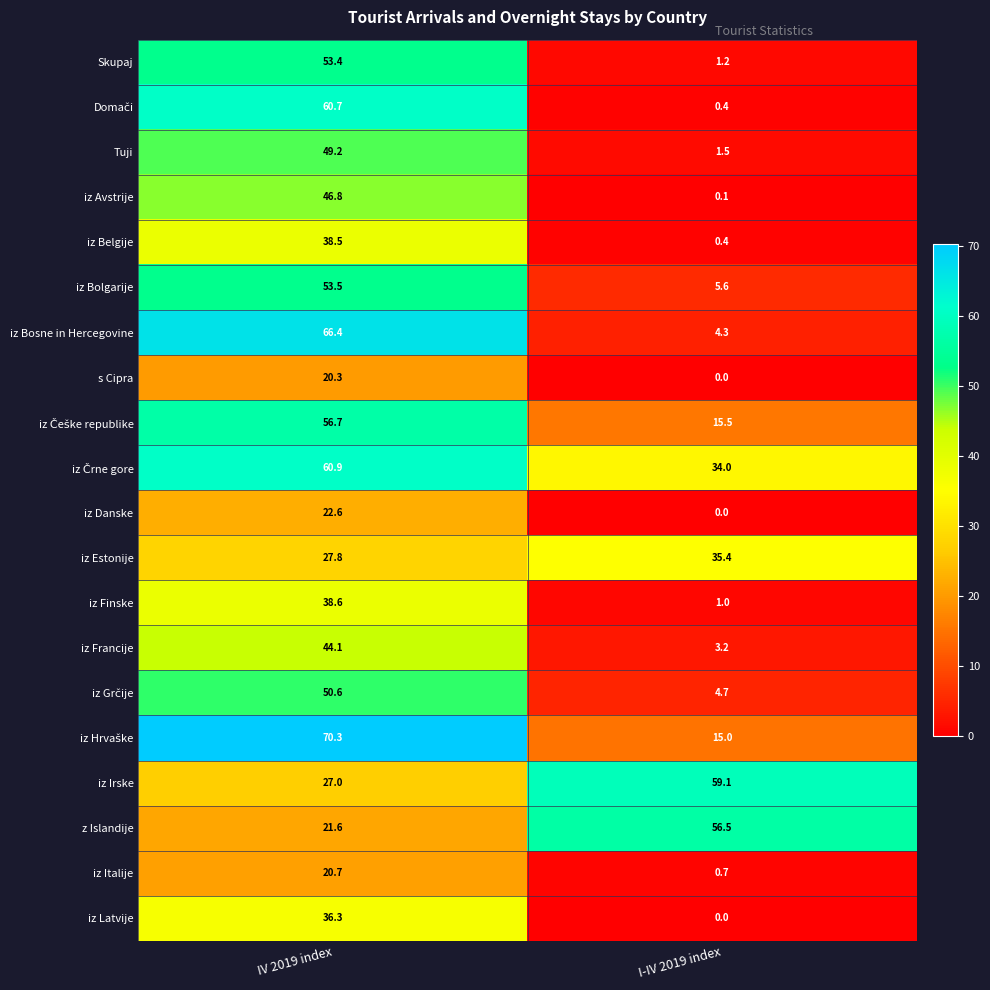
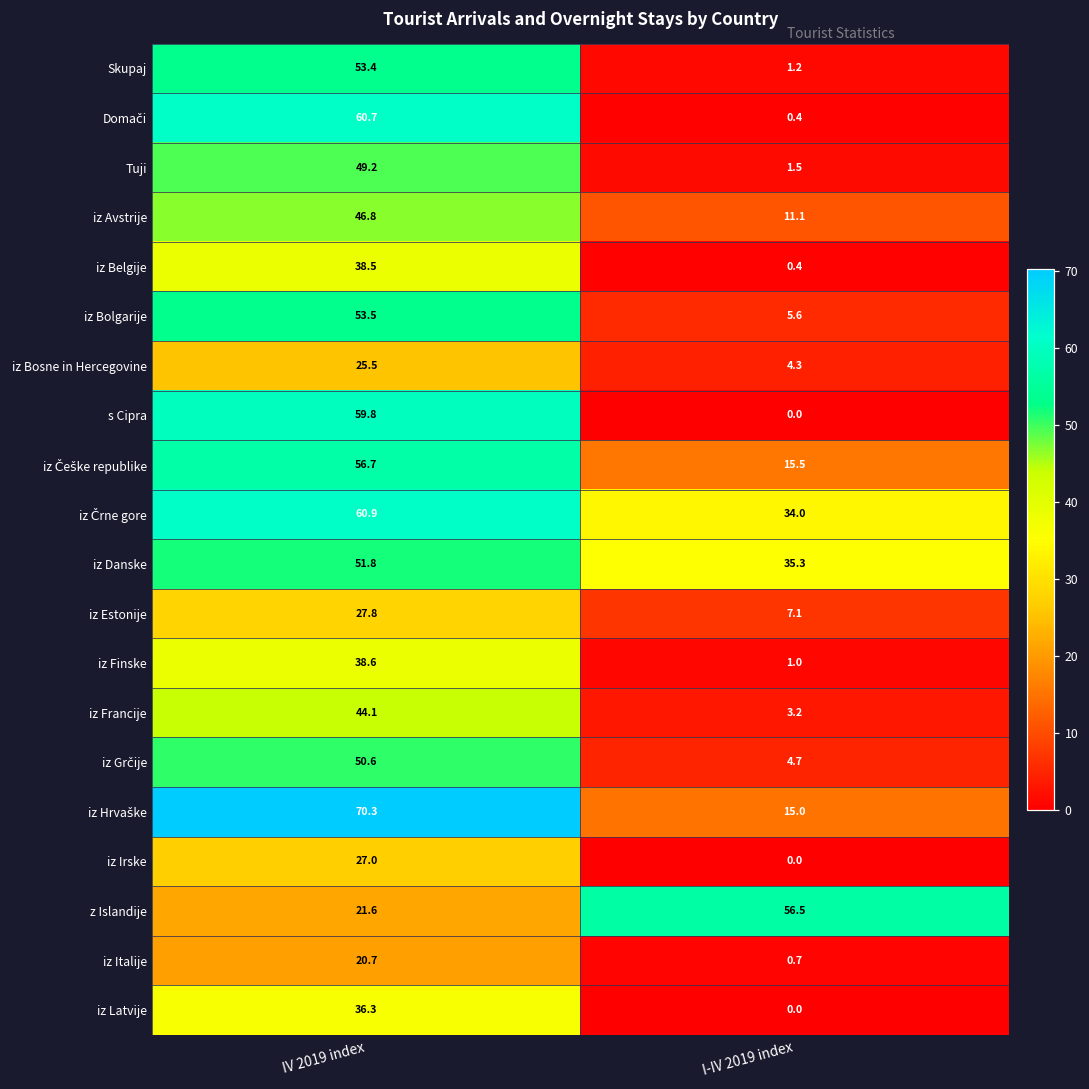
  {
    "Skupaj": {
      "IV 2019 index": 53.4,
      "I-IV 2019 index": 1.2
    },
    "Domači": {
      "IV 2019 index": 60.7,
      "I-IV 2019 index": 0.4
    },
    "Tuji": {
      "IV 2019 index": 49.2,
      "I-IV 2019 index": 1.5
    },
    "iz Avstrije": {
      "IV 2019 index": 46.8,
-     "I-IV 2019 index": 0.1
+     "I-IV 2019 index": 11.1
    },
    "iz Belgije": {
      "IV 2019 index": 38.5,
      "I-IV 2019 index": 0.4
    },
    "iz Bolgarije": {
      "IV 2019 index": 53.5,
      "I-IV 2019 index": 5.6
    },
    "iz Bosne in Hercegovine": {
-     "IV 2019 index": 66.4,
+     "IV 2019 index": 25.5,
      "I-IV 2019 index": 4.3
    },
    "s Cipra": {
-     "IV 2019 index": 20.3,
+     "IV 2019 index": 59.8,
      "I-IV 2019 index": 0.0
    },
    "iz Češke republike": {
      "IV 2019 index": 56.7,
      "I-IV 2019 index": 15.5
    },
    "iz Črne gore": {
      "IV 2019 index": 60.9,
      "I-IV 2019 index": 34.0
    },
    "iz Danske": {
-     "IV 2019 index": 22.6,
-     "I-IV 2019 index": 0.0
+     "IV 2019 index": 51.8,
+     "I-IV 2019 index": 35.3
    },
    "iz Estonije": {
      "IV 2019 index": 27.8,
-     "I-IV 2019 index": 35.4
+     "I-IV 2019 index": 7.1
    },
    "iz Finske": {
      "IV 2019 index": 38.6,
      "I-IV 2019 index": 1.0
    },
    "iz Francije": {
      "IV 2019 index": 44.1,
      "I-IV 2019 index": 3.2
    },
    "iz Grčije": {
      "IV 2019 index": 50.6,
      "I-IV 2019 index": 4.7
    },
    "iz Hrvaške": {
      "IV 2019 index": 70.3,
      "I-IV 2019 index": 15.0
    },
    "iz Irske": {
      "IV 2019 index": 27.0,
-     "I-IV 2019 index": 59.1
+     "I-IV 2019 index": 0.0
    },
    "z Islandije": {
      "IV 2019 index": 21.6,
      "I-IV 2019 index": 56.5
    },
    "iz Italije": {
      "IV 2019 index": 20.7,
      "I-IV 2019 index": 0.7
    },
    "iz Latvije": {
      "IV 2019 index": 36.3,
      "I-IV 2019 index": 0.0
    }
  }
